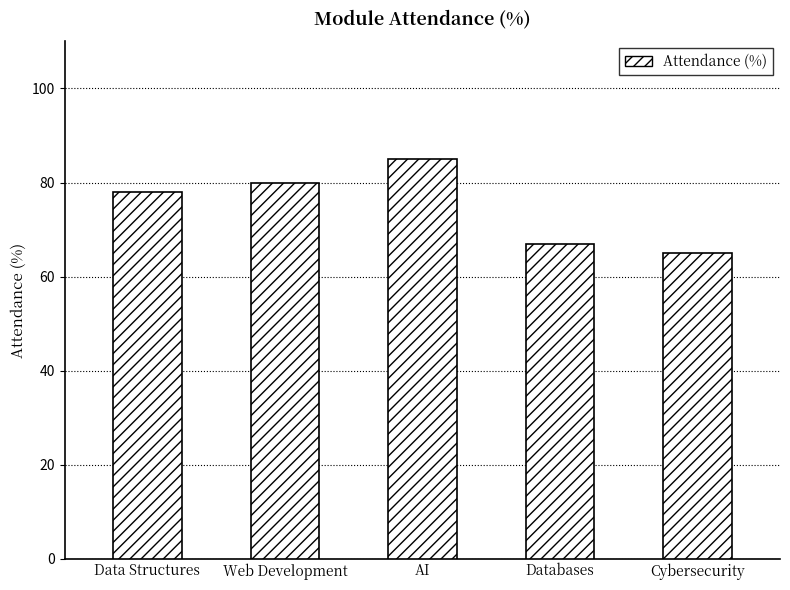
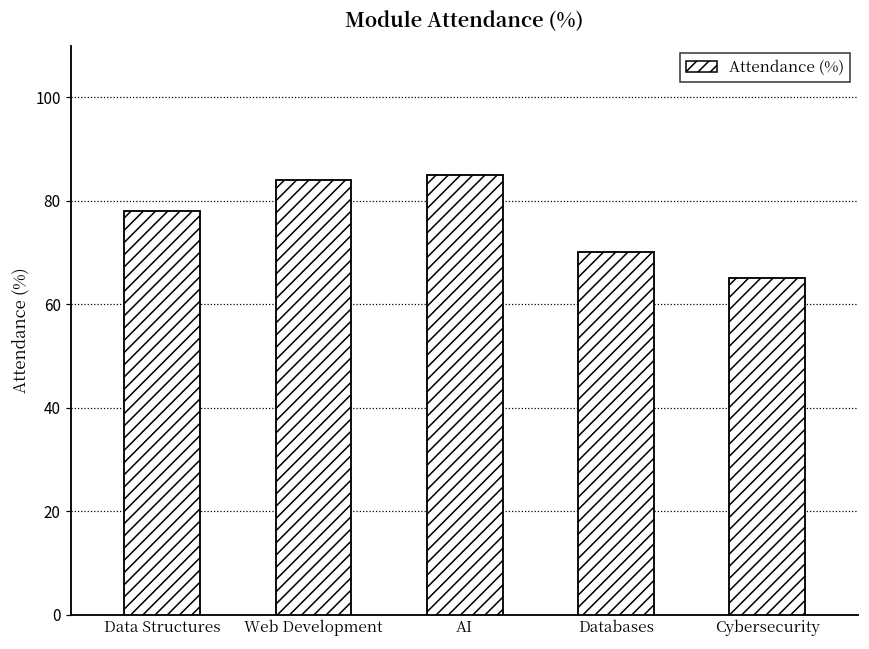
  {
    "Data Structures": 78,
-   "Web Development": 80,
+   "Web Development": 84,
    "AI": 85,
-   "Databases": 67,
+   "Databases": 70,
    "Cybersecurity": 65
  }
